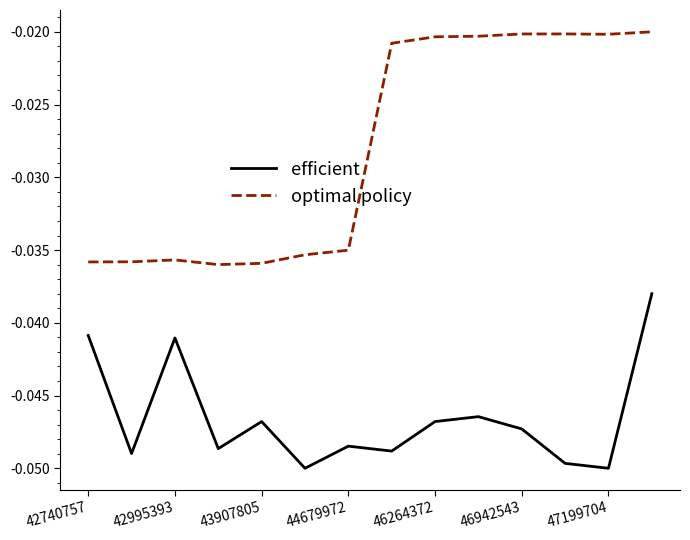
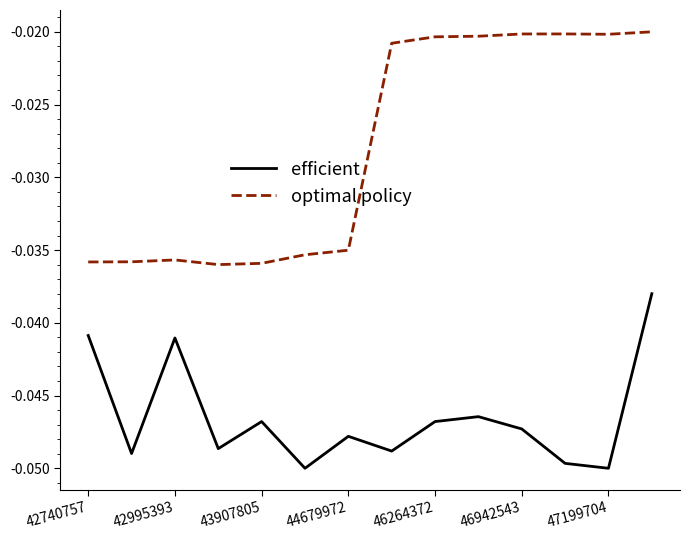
  {
    "efficient": {
      "42740757": -0.0409,
      "42995393": -0.0410,
      "43907805": -0.0468,
-     "44679972": -0.0485,
+     "44679972": -0.0478,
      "46264372": -0.0468,
      "46942543": -0.0473,
      "47199704": -0.0500
    },
    "optimal policy": {
      "42740757": -0.0358,
      "42995393": -0.0357,
      "43907805": -0.0359,
      "44679972": -0.0350,
      "46264372": -0.0203,
      "46942543": -0.0201,
      "47199704": -0.0202
    }
  }
